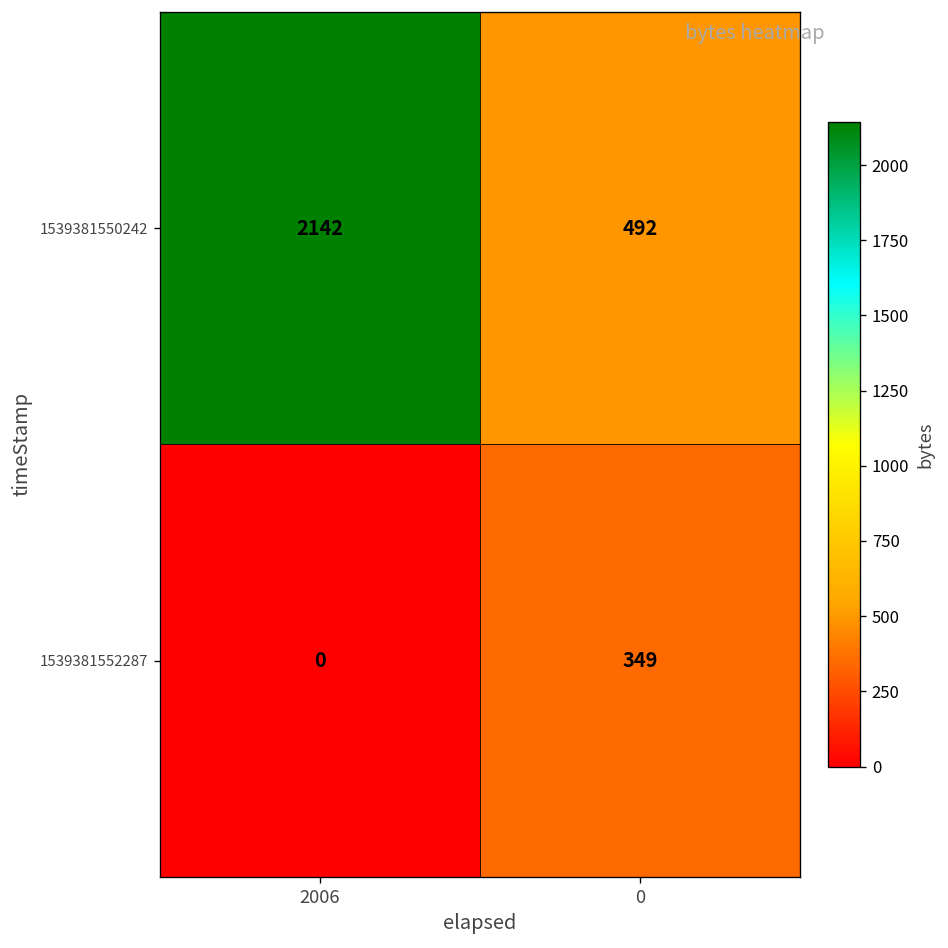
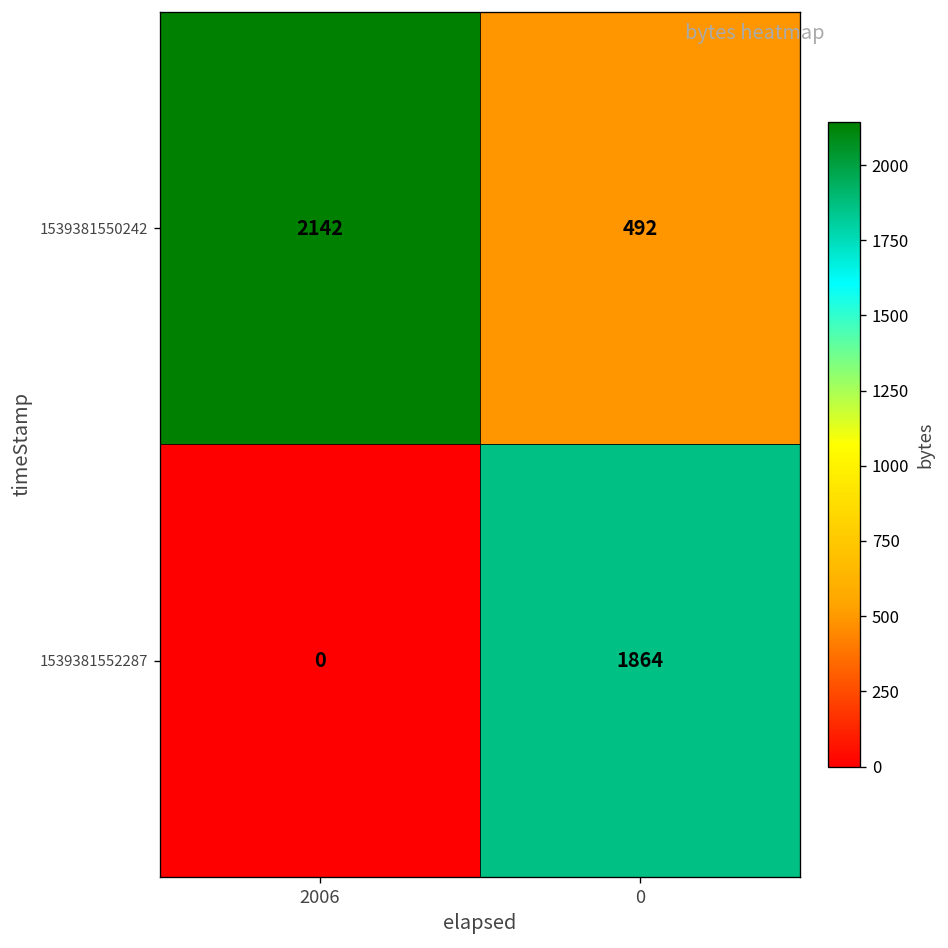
  {
    "1539381550242": {
      "2006": 2142,
      "0": 492
    },
    "1539381552287": {
      "2006": 0,
-     "0": 349
+     "0": 1864
    }
  }
